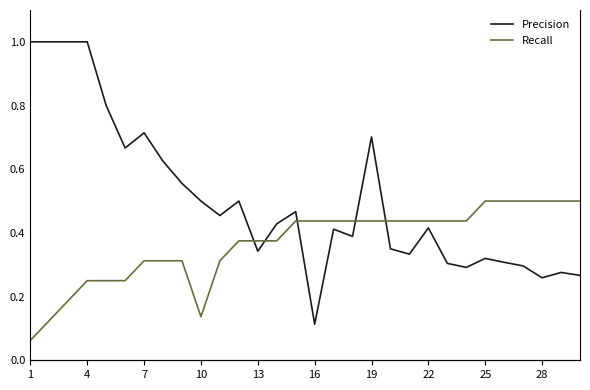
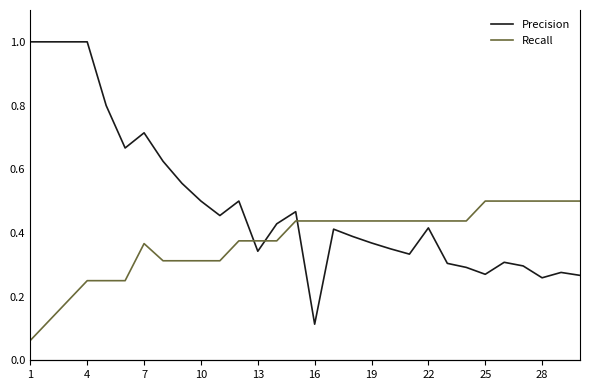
  {
    "Precision": {
      "1": 1.00,
      "4": 1.00,
      "7": 0.71,
      "10": 0.50,
      "13": 0.34,
      "16": 0.11,
-     "19": 0.70,
+     "19": 0.37,
      "22": 0.42,
-     "25": 0.32,
+     "25": 0.27,
      "28": 0.26
    },
    "Recall": {
      "1": 0.06,
      "4": 0.25,
-     "7": 0.31,
-     "10": 0.14,
+     "7": 0.37,
+     "10": 0.31,
      "13": 0.38,
      "16": 0.44,
      "19": 0.44,
      "22": 0.44,
      "25": 0.50,
      "28": 0.50
    }
  }
